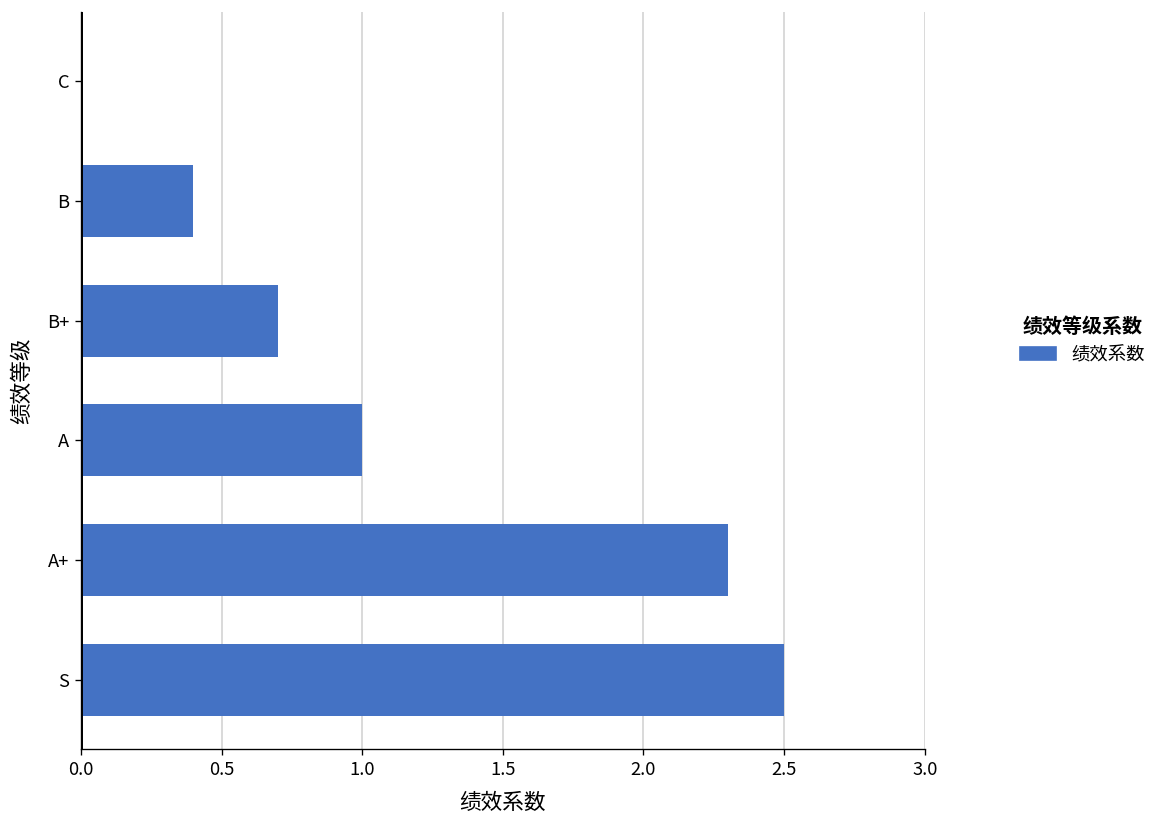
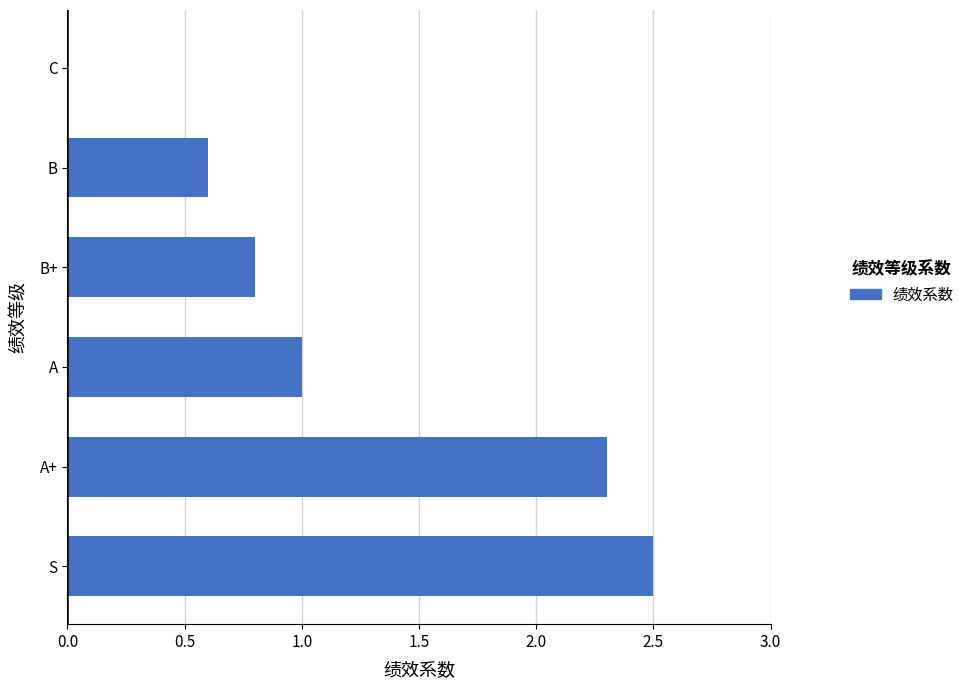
  {
    "C": 0.0,
-   "B": 0.4,
-   "B+": 0.7,
+   "B": 0.6,
+   "B+": 0.8,
    "A": 1.0,
    "A+": 2.3,
    "S": 2.5
  }
